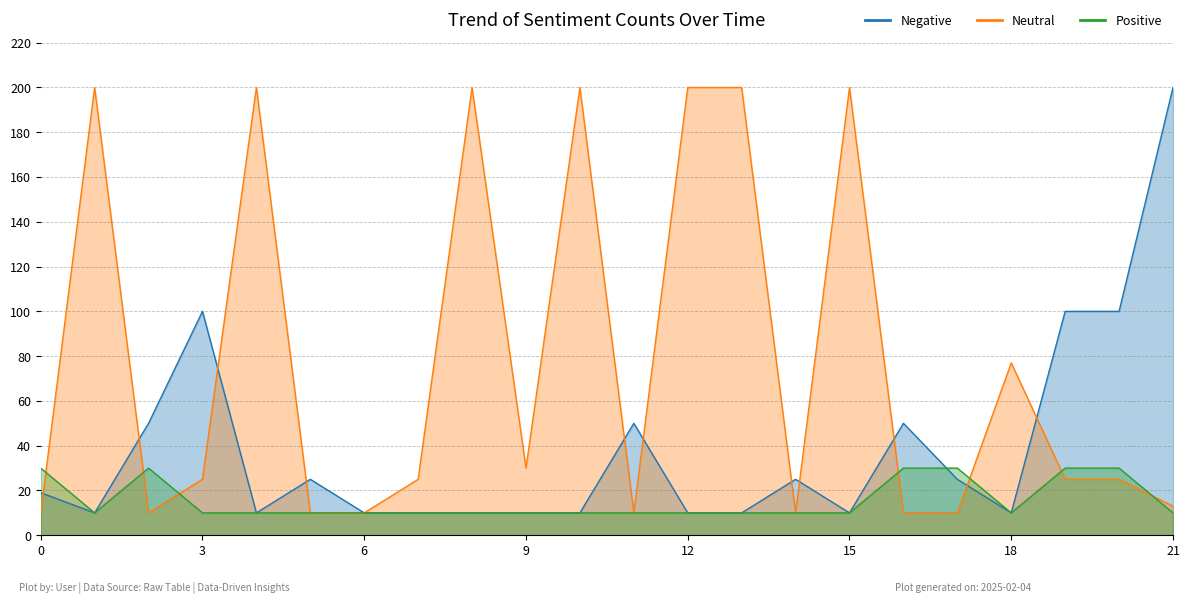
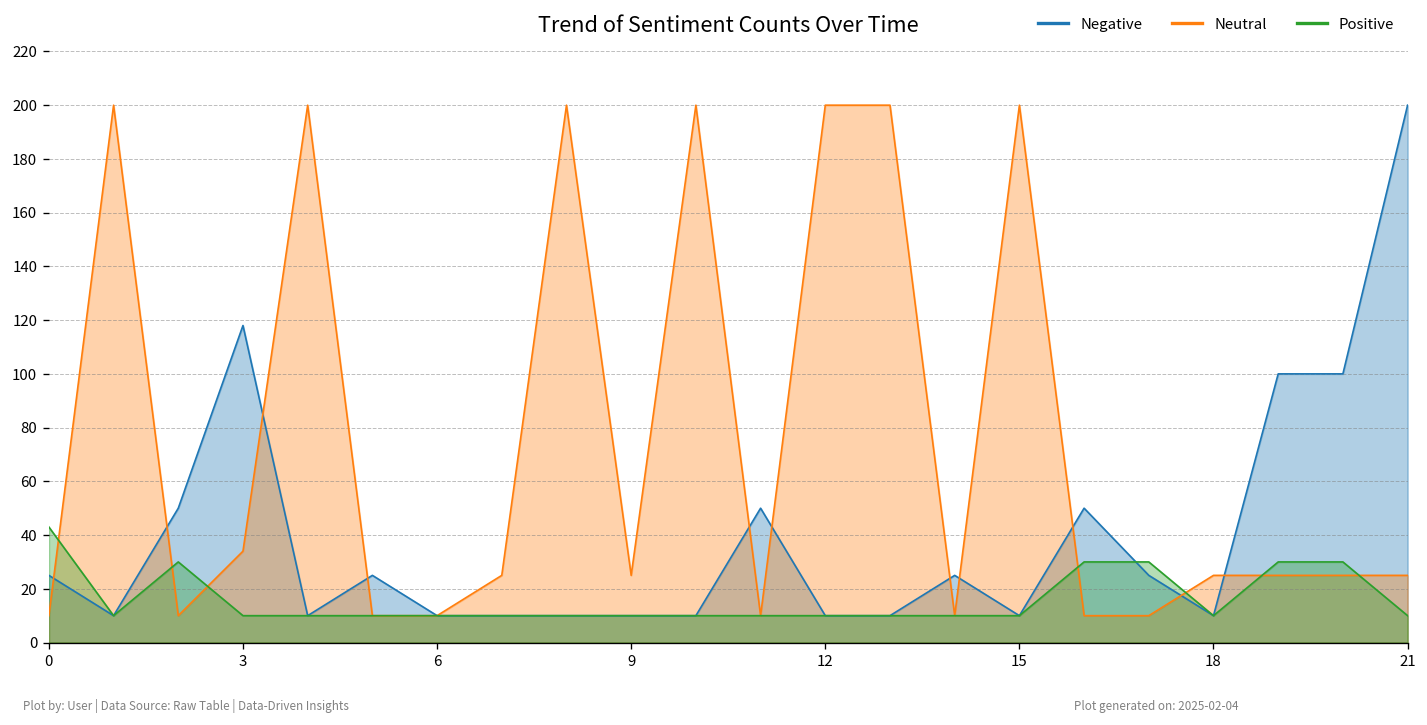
  {
    "Negative": {
-     "0": 19,
-     "3": 100,
+     "0": 25,
+     "3": 118,
      "21": 200
    },
    "Neutral": {
      "0": 10,
-     "3": 25,
-     "9": 30,
+     "3": 34,
+     "9": 25,
      "12": 200,
      "15": 200,
-     "18": 77,
-     "21": 13
+     "18": 25,
+     "21": 25
    },
    "Positive": {
-     "0": 30,
+     "0": 43,
      "3": 10,
      "21": 10
    }
  }
